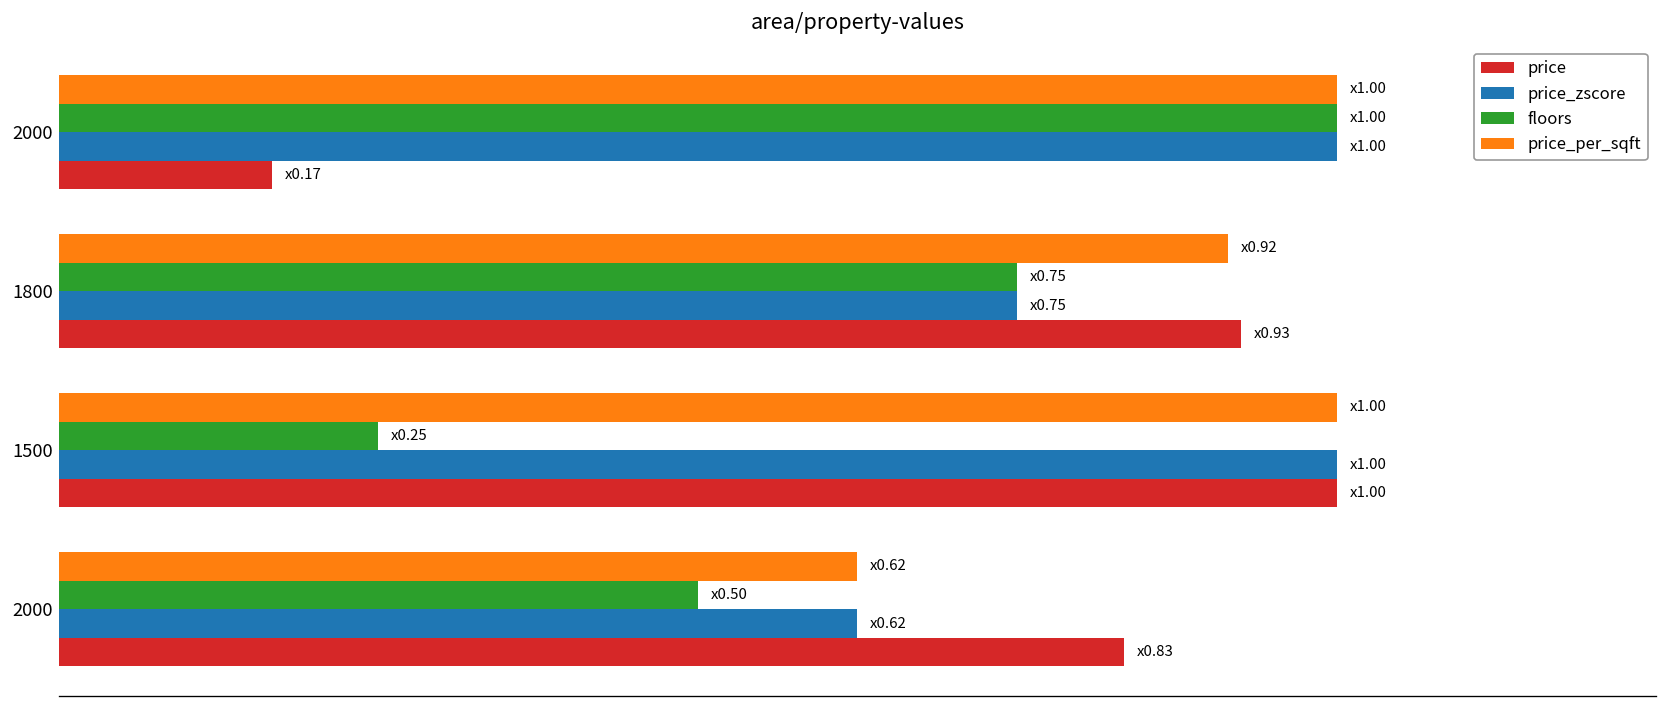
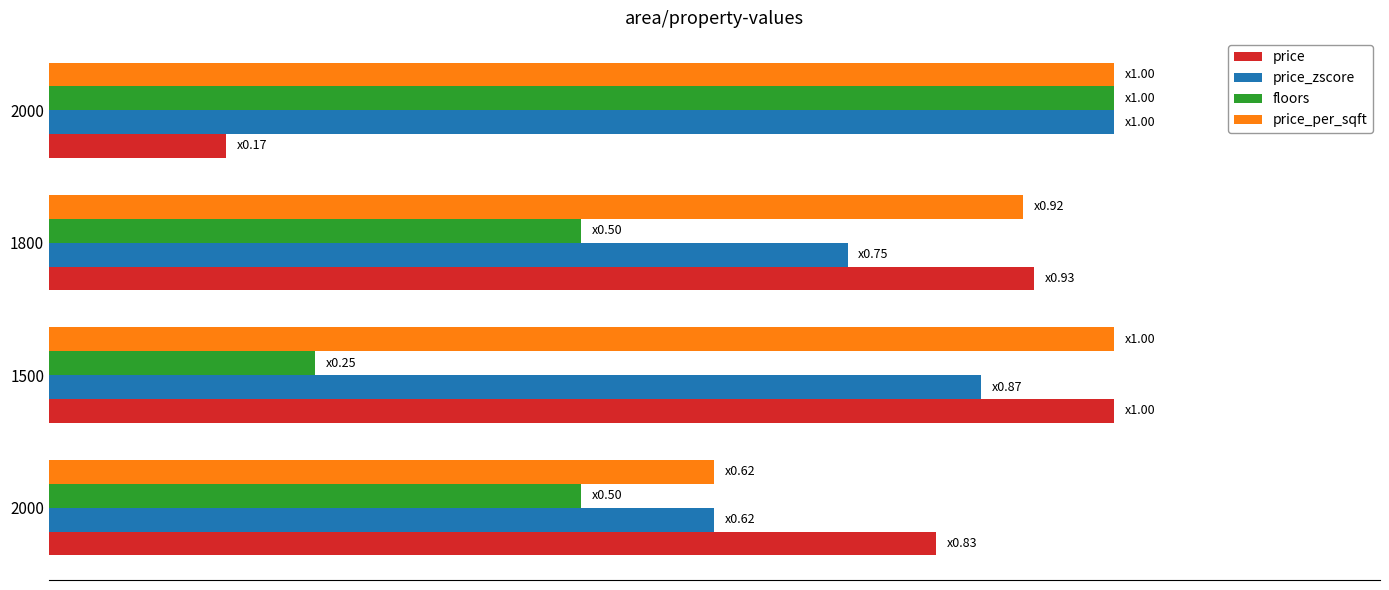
  {
    "price_zscore": {
-     "1500": 1.00
+     "1500": 0.87
    },
    "floors": {
-     "1800": 0.75
+     "1800": 0.50
    }
  }
